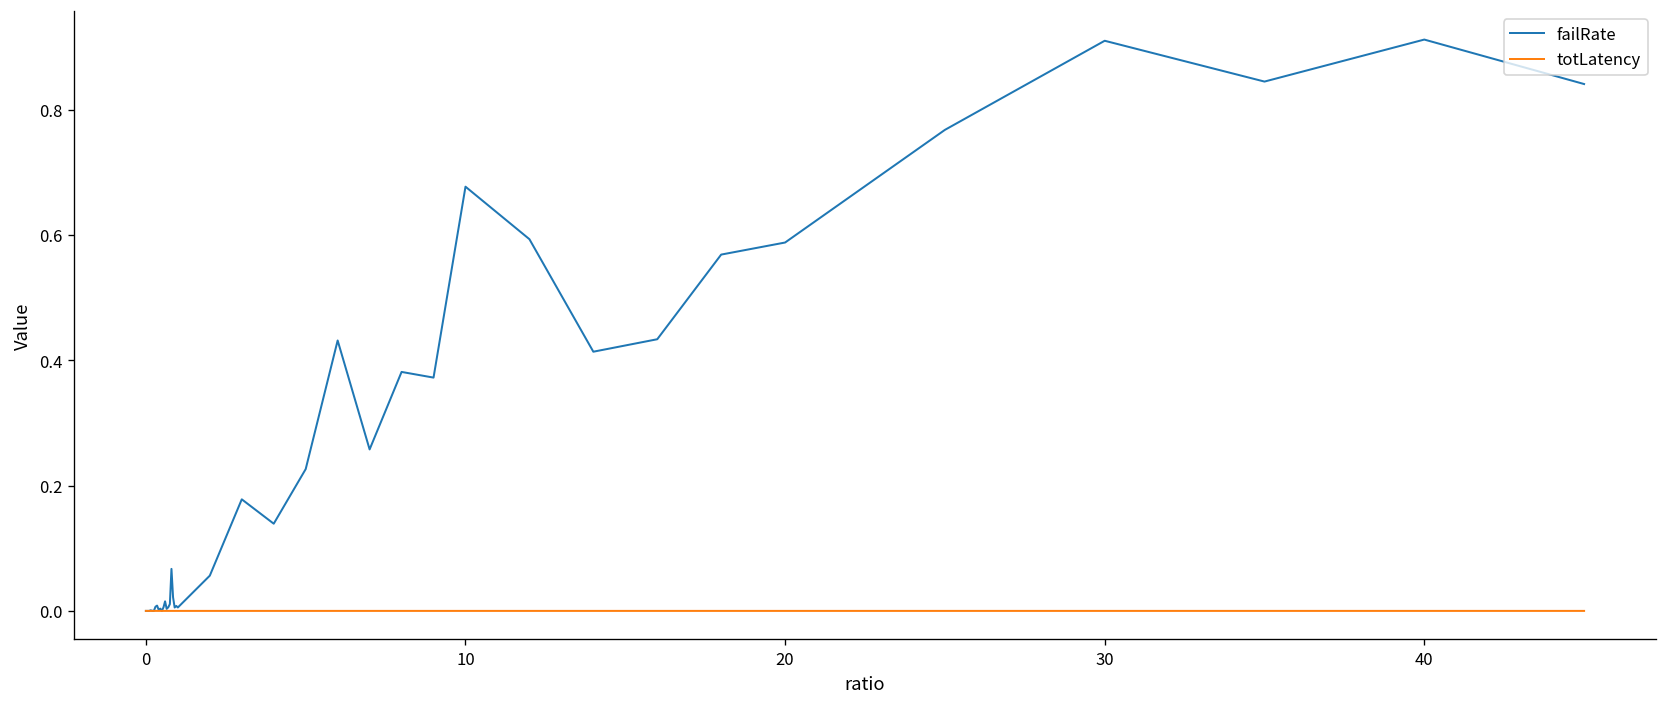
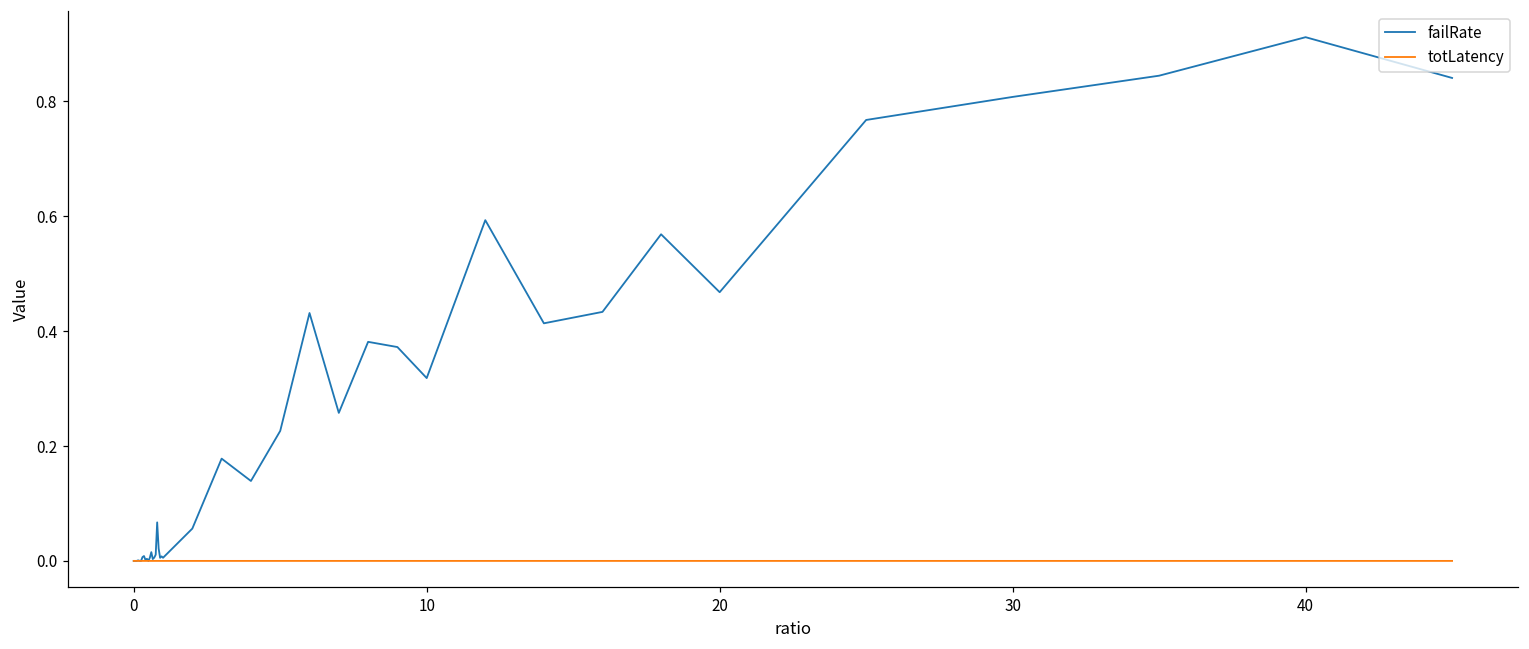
  {
    "failRate": {
-     "10": 0.68,
-     "20": 0.59,
-     "30": 0.91,
+     "10": 0.32,
+     "20": 0.47,
+     "30": 0.81,
      "40": 0.91
    },
    "totLatency": {
      "10": 0.00,
      "20": 0.00,
      "30": 0.00,
      "40": 0.00
    }
  }
